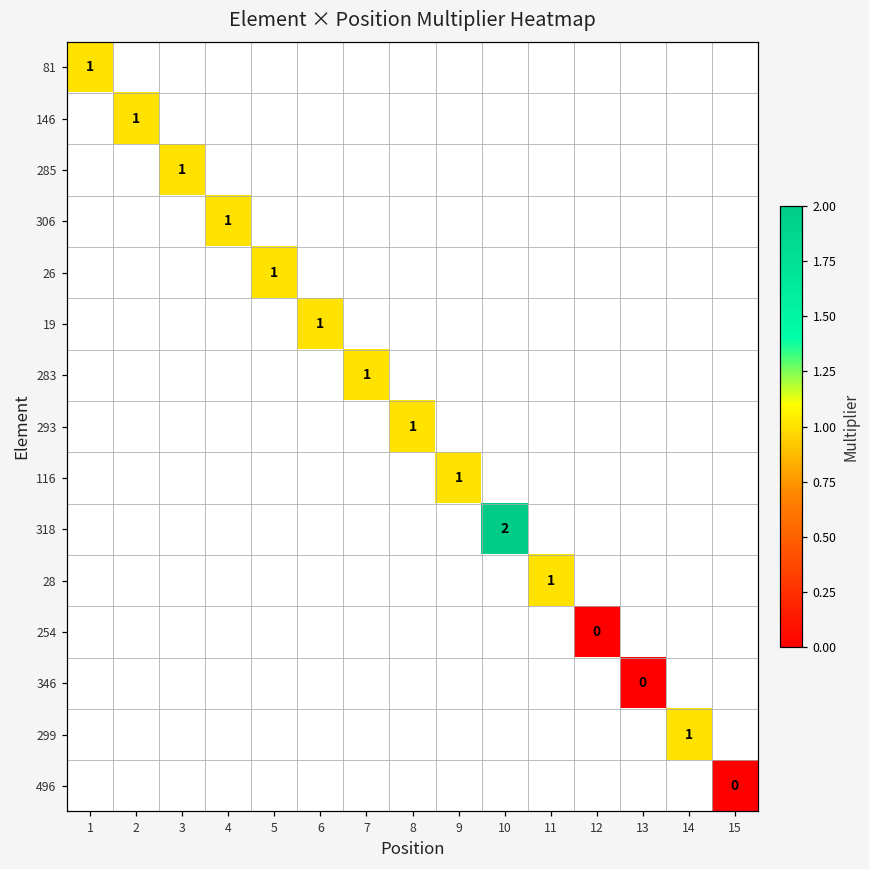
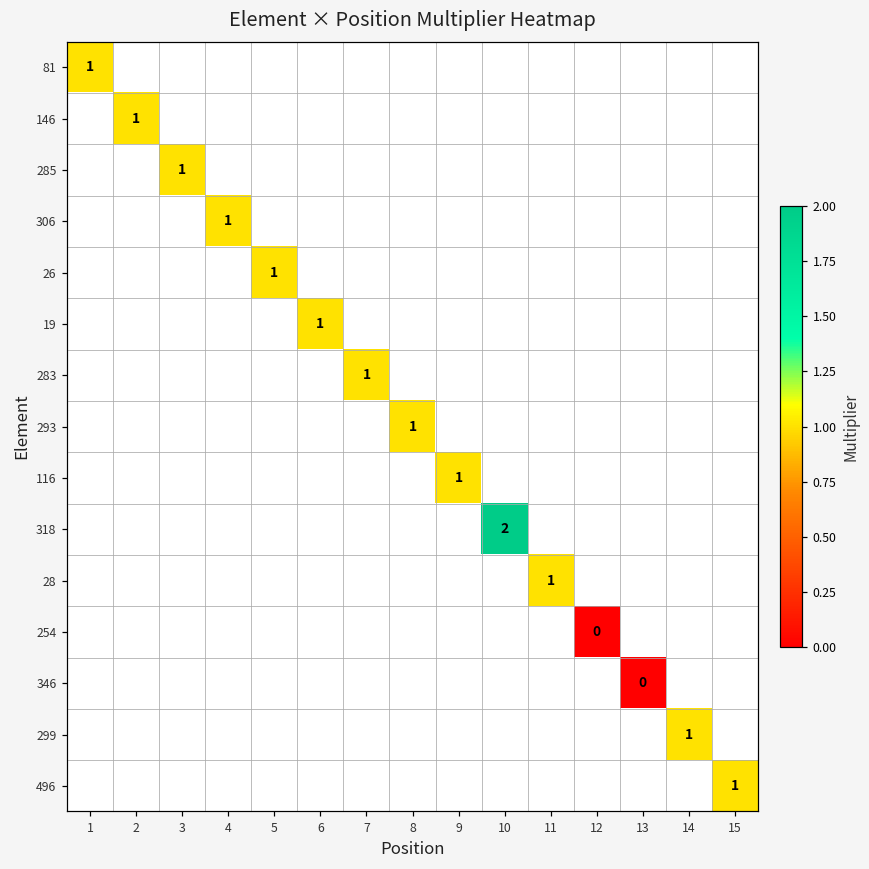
  {
    "81": {
      "1": 1
    },
    "146": {
      "2": 1
    },
    "285": {
      "3": 1
    },
    "306": {
      "4": 1
    },
    "26": {
      "5": 1
    },
    "19": {
      "6": 1
    },
    "283": {
      "7": 1
    },
    "293": {
      "8": 1
    },
    "116": {
      "9": 1
    },
    "318": {
      "10": 2
    },
    "28": {
      "11": 1
    },
    "254": {
      "12": 0
    },
    "346": {
      "13": 0
    },
    "299": {
      "14": 1
    },
    "496": {
-     "15": 0
+     "15": 1
    }
  }
